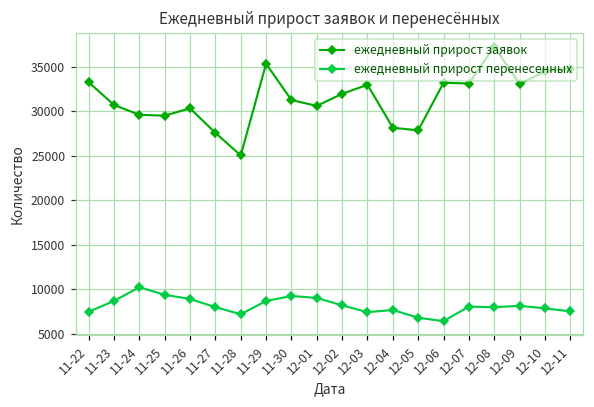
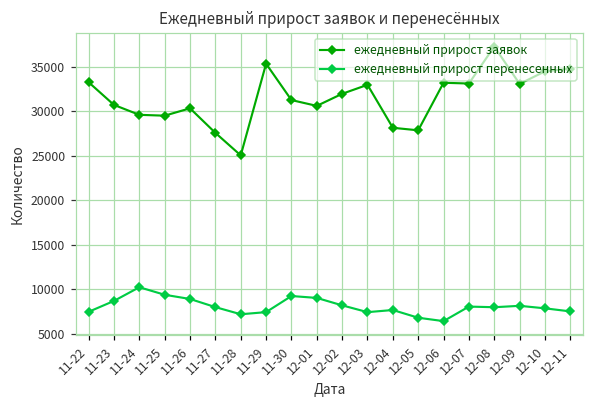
  {
    "ежедневный прирост заявок": {
      "11-22": 33000,
      "11-23": 31000,
      "11-24": 30000,
      "11-25": 30000,
      "11-26": 30000,
      "11-27": 28000,
      "11-28": 25000,
      "11-29": 35000,
      "11-30": 31000,
      "12-01": 31000,
      "12-02": 32000,
      "12-03": 33000,
      "12-04": 28000,
      "12-05": 28000,
      "12-06": 33000,
      "12-07": 33000,
      "12-09": 33000
    },
    "ежедневный прирост перенесенных": {
      "11-22": 7000,
      "11-23": 9000,
      "11-24": 10000,
      "11-25": 9000,
      "11-26": 9000,
      "11-27": 8000,
      "11-28": 7000,
-     "11-29": 9000,
+     "11-29": 7000,
      "11-30": 9000,
      "12-01": 9000,
      "12-02": 8000,
      "12-03": 7000,
      "12-04": 8000,
      "12-05": 7000,
      "12-06": 6000,
      "12-07": 8000,
      "12-08": 8000,
      "12-09": 8000,
      "12-10": 8000,
      "12-11": 8000
    }
  }
